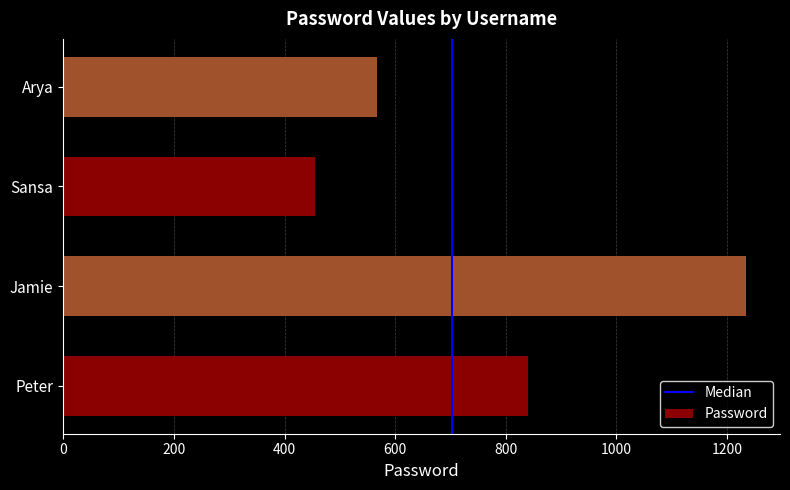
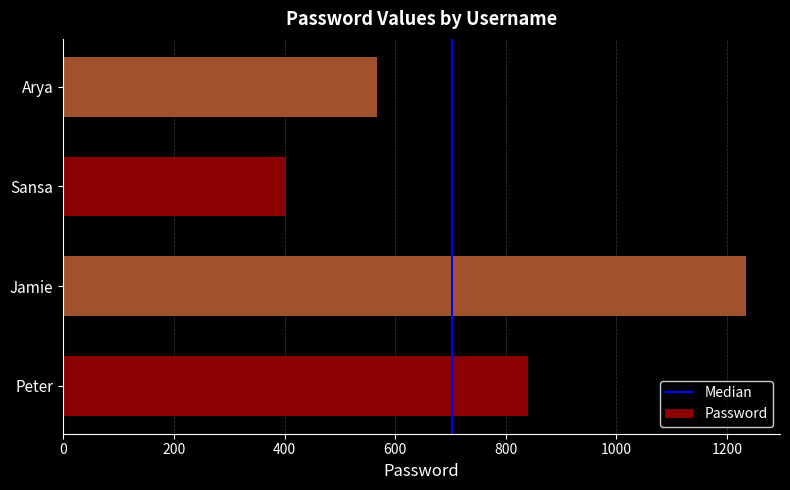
  {
    "Arya": 570,
-   "Sansa": 460,
+   "Sansa": 400,
    "Jamie": 1230,
    "Peter": 840
  }
